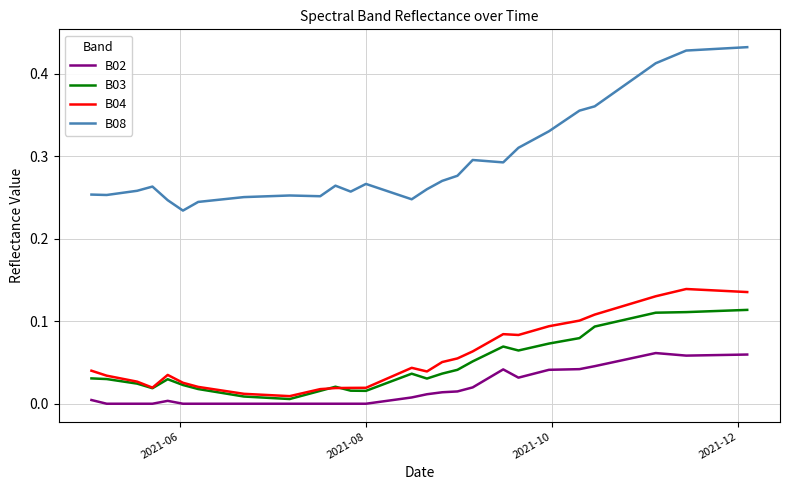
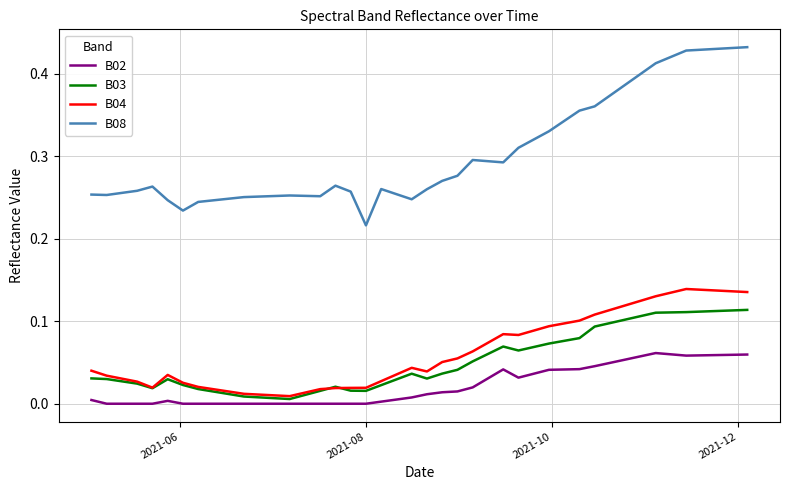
  {
    "B02": {
      "2021-08": 0.00
    },
    "B03": {
      "2021-08": 0.02
    },
    "B04": {
      "2021-08": 0.02
    },
    "B08": {
-     "2021-08": 0.27
+     "2021-08": 0.22
    }
  }
